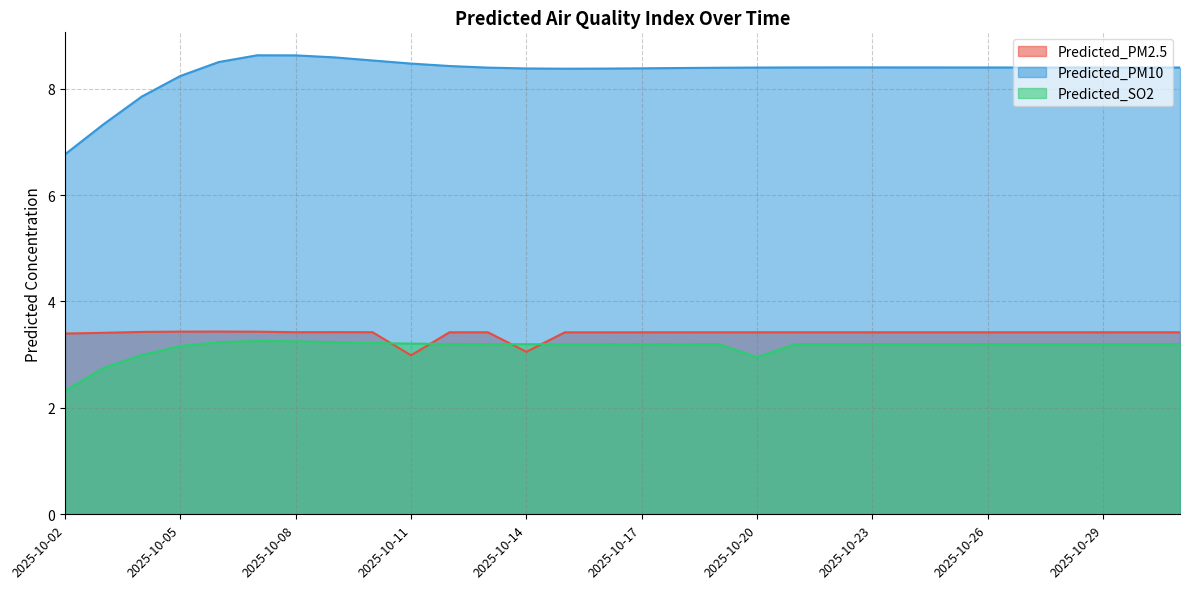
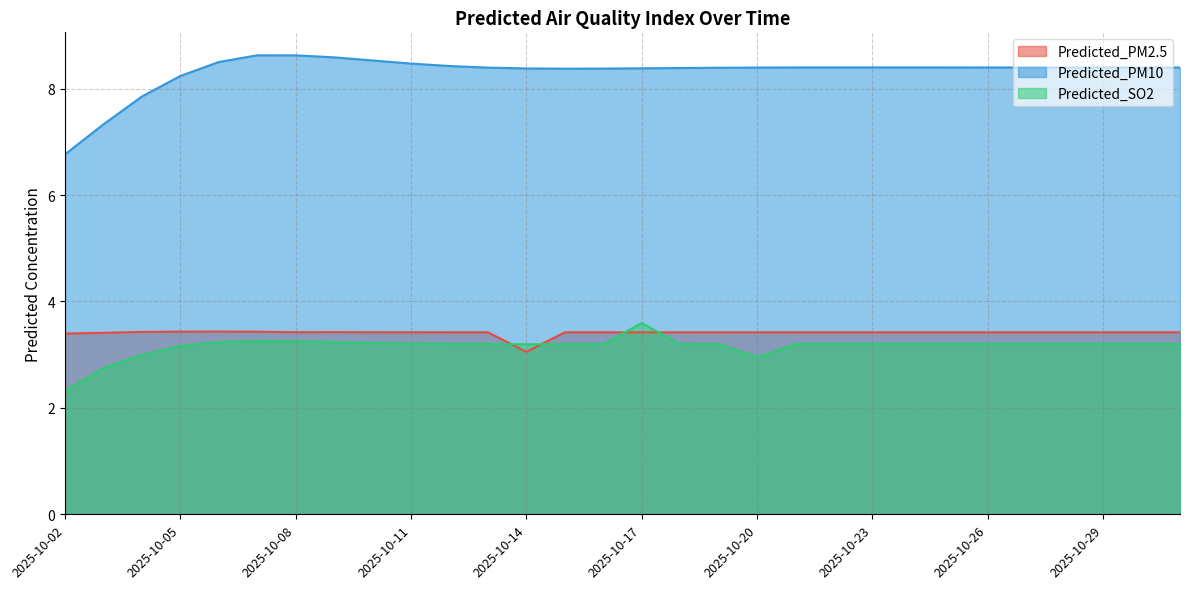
  {
    "Predicted_PM2.5": {
      "2025-10-02": 3.4,
      "2025-10-05": 3.4,
      "2025-10-08": 3.4,
-     "2025-10-11": 3.0,
+     "2025-10-11": 3.4,
      "2025-10-14": 3.1,
      "2025-10-17": 3.4,
      "2025-10-20": 3.4,
      "2025-10-23": 3.4,
      "2025-10-26": 3.4,
      "2025-10-29": 3.4
    },
    "Predicted_PM10": {
      "2025-10-02": 6.8,
      "2025-10-05": 8.2,
      "2025-10-08": 8.6,
      "2025-10-11": 8.5,
      "2025-10-14": 8.4,
      "2025-10-17": 8.4,
      "2025-10-20": 8.4,
      "2025-10-23": 8.4,
      "2025-10-26": 8.4
    },
    "Predicted_SO2": {
      "2025-10-02": 2.3,
      "2025-10-05": 3.2,
      "2025-10-08": 3.3,
      "2025-10-11": 3.2,
      "2025-10-14": 3.2,
-     "2025-10-17": 3.2,
+     "2025-10-17": 3.6,
      "2025-10-20": 3.0,
      "2025-10-23": 3.2,
      "2025-10-26": 3.2,
      "2025-10-29": 3.2
    }
  }
